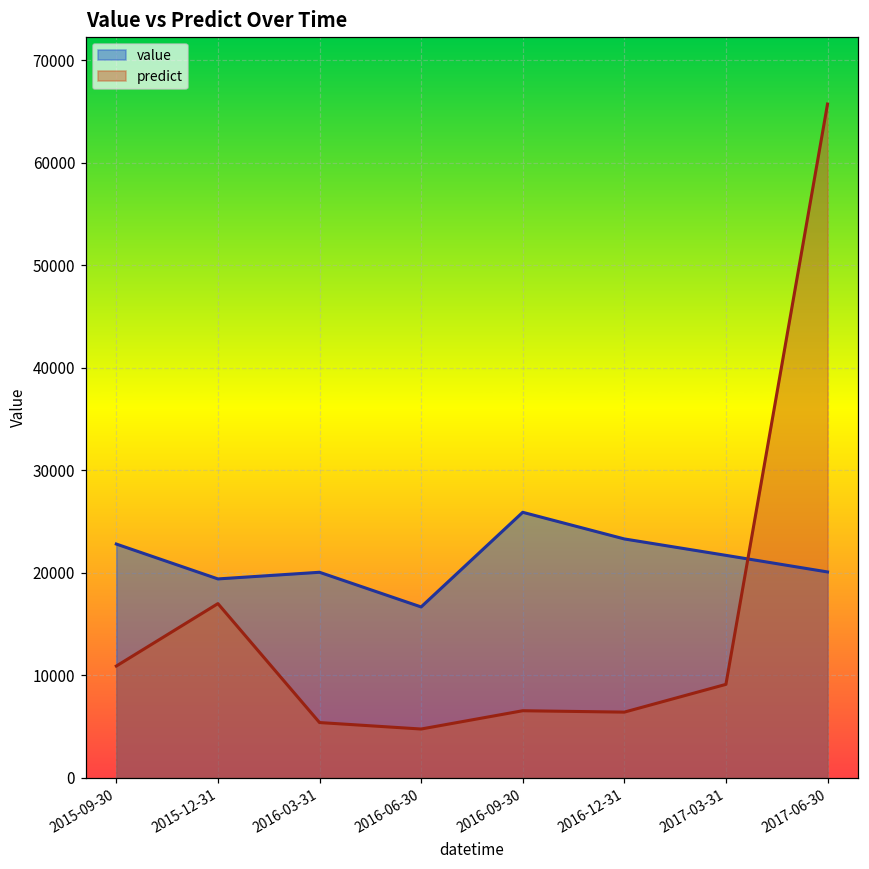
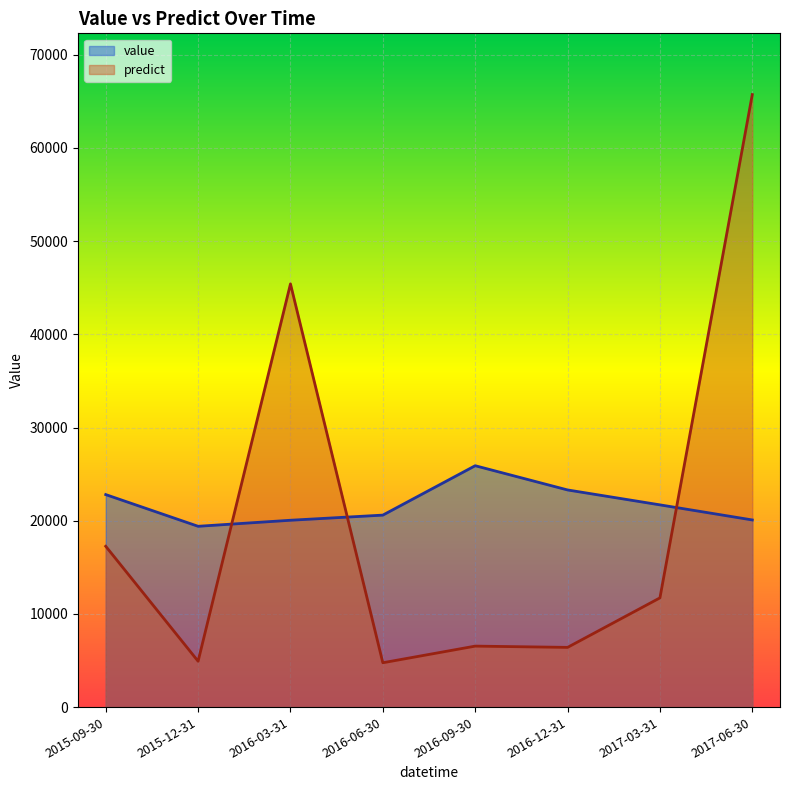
  {
    "value": {
      "2015-09-30": 23000,
      "2015-12-31": 19000,
      "2016-03-31": 20000,
-     "2016-06-30": 17000,
+     "2016-06-30": 21000,
      "2016-09-30": 26000,
      "2016-12-31": 23000,
      "2017-03-31": 22000,
      "2017-06-30": 20000
    },
    "predict": {
-     "2015-09-30": 11000,
-     "2015-12-31": 17000,
-     "2016-03-31": 5000,
+     "2015-09-30": 17000,
+     "2015-12-31": 5000,
+     "2016-03-31": 45000,
      "2016-06-30": 5000,
      "2016-09-30": 7000,
      "2016-12-31": 6000,
-     "2017-03-31": 9000,
+     "2017-03-31": 12000,
      "2017-06-30": 66000
    }
  }
